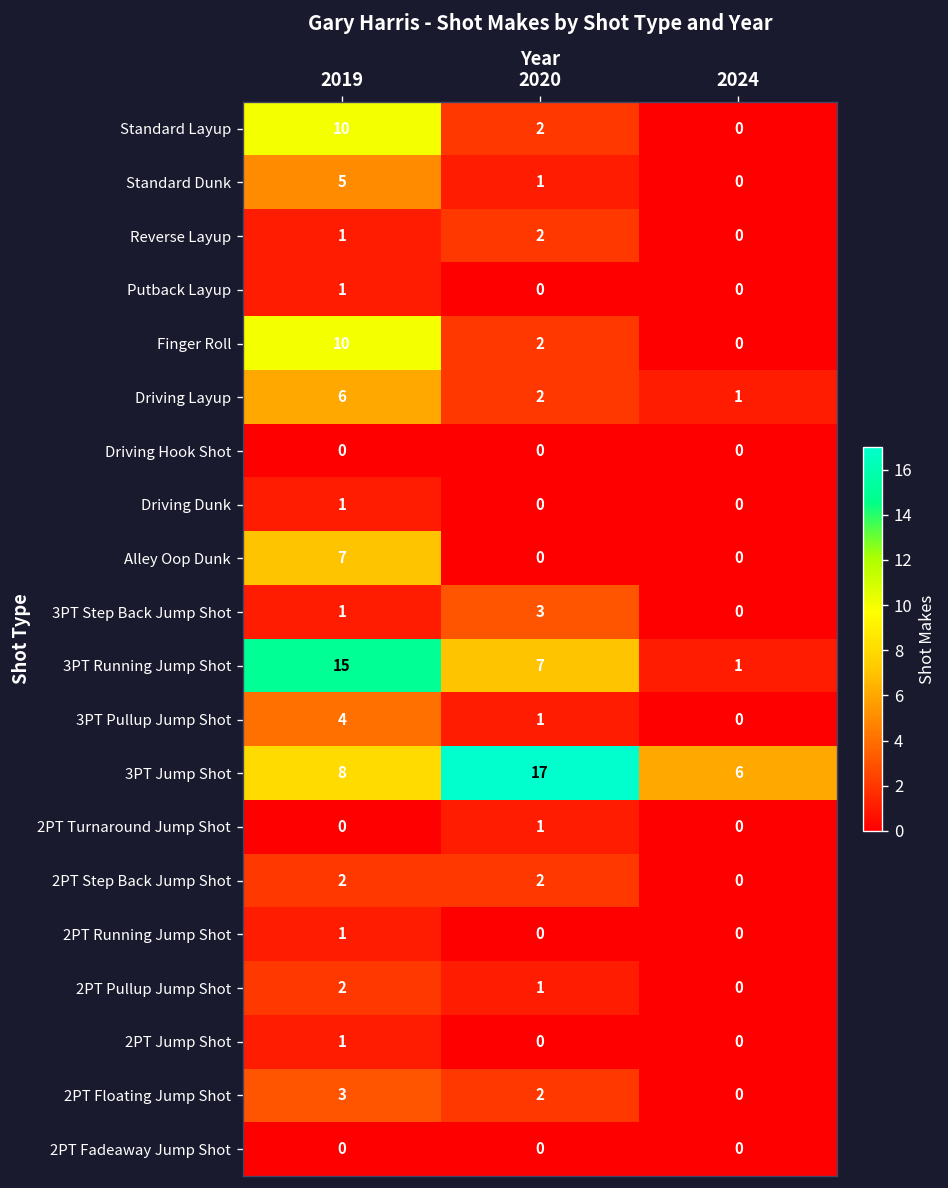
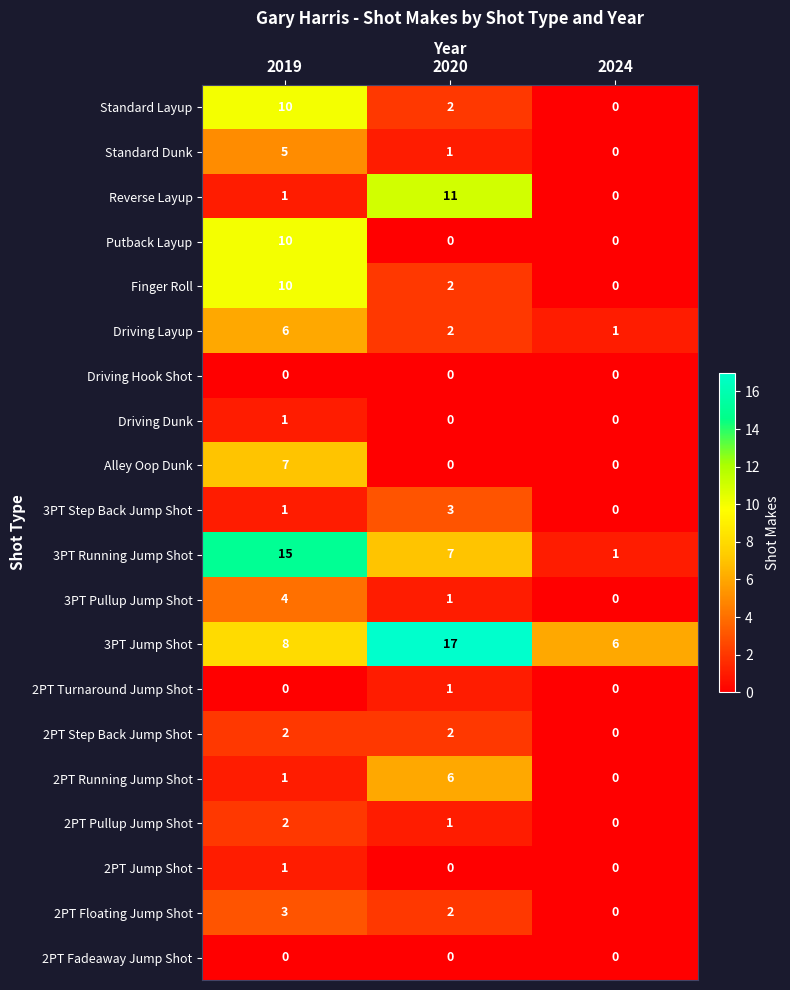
  {
    "Standard Layup": {
      "2019": 10,
      "2020": 2,
      "2024": 0
    },
    "Standard Dunk": {
      "2019": 5,
      "2020": 1,
      "2024": 0
    },
    "Reverse Layup": {
      "2019": 1,
-     "2020": 2,
+     "2020": 11,
      "2024": 0
    },
    "Putback Layup": {
-     "2019": 1,
+     "2019": 10,
      "2020": 0,
      "2024": 0
    },
    "Finger Roll": {
      "2019": 10,
      "2020": 2,
      "2024": 0
    },
    "Driving Layup": {
      "2019": 6,
      "2020": 2,
      "2024": 1
    },
    "Driving Hook Shot": {
      "2019": 0,
      "2020": 0,
      "2024": 0
    },
    "Driving Dunk": {
      "2019": 1,
      "2020": 0,
      "2024": 0
    },
    "Alley Oop Dunk": {
      "2019": 7,
      "2020": 0,
      "2024": 0
    },
    "3PT Step Back Jump Shot": {
      "2019": 1,
      "2020": 3,
      "2024": 0
    },
    "3PT Running Jump Shot": {
      "2019": 15,
      "2020": 7,
      "2024": 1
    },
    "3PT Pullup Jump Shot": {
      "2019": 4,
      "2020": 1,
      "2024": 0
    },
    "3PT Jump Shot": {
      "2019": 8,
      "2020": 17,
      "2024": 6
    },
    "2PT Turnaround Jump Shot": {
      "2019": 0,
      "2020": 1,
      "2024": 0
    },
    "2PT Step Back Jump Shot": {
      "2019": 2,
      "2020": 2,
      "2024": 0
    },
    "2PT Running Jump Shot": {
      "2019": 1,
-     "2020": 0,
+     "2020": 6,
      "2024": 0
    },
    "2PT Pullup Jump Shot": {
      "2019": 2,
      "2020": 1,
      "2024": 0
    },
    "2PT Jump Shot": {
      "2019": 1,
      "2020": 0,
      "2024": 0
    },
    "2PT Floating Jump Shot": {
      "2019": 3,
      "2020": 2,
      "2024": 0
    },
    "2PT Fadeaway Jump Shot": {
      "2019": 0,
      "2020": 0,
      "2024": 0
    }
  }
